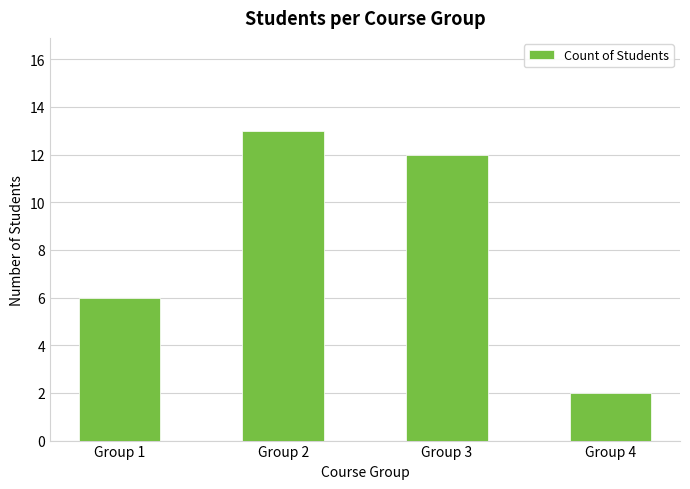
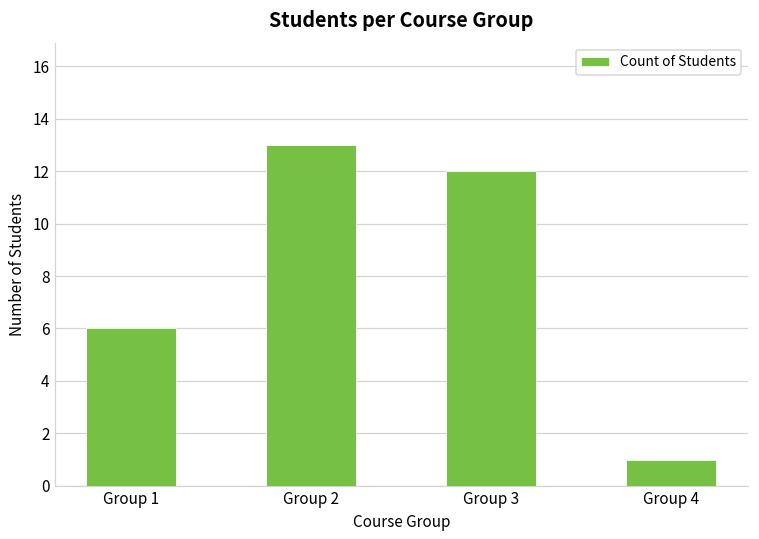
  {
    "Group 1": 6,
    "Group 2": 13,
    "Group 3": 12,
-   "Group 4": 2
+   "Group 4": 1
  }
